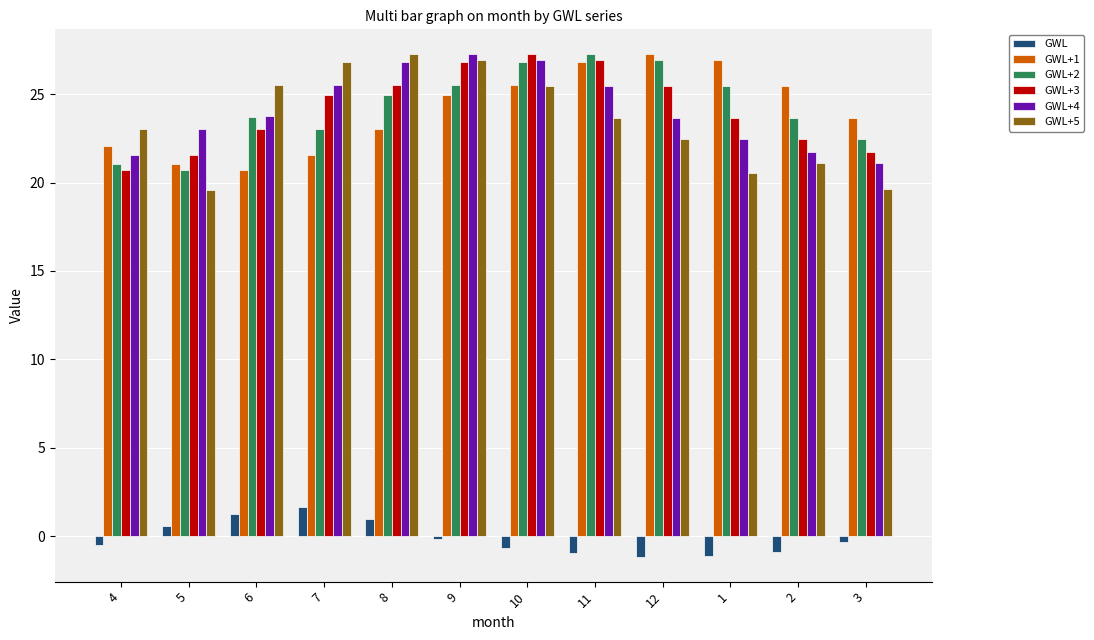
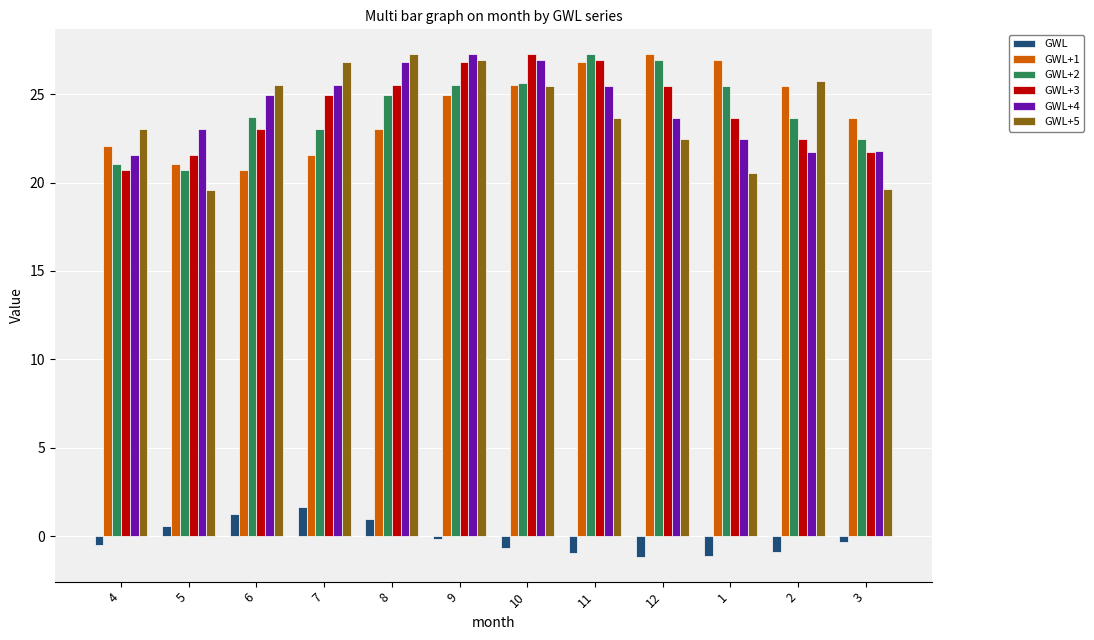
  {
    "GWL": {
      "4": -0.5,
      "5": 0.6,
      "6": 1.3,
      "7": 1.7,
      "8": 1.0,
      "9": -0.2,
      "10": -0.7,
      "11": -0.9,
      "12": -1.1,
      "1": -1.1,
      "2": -0.9,
      "3": -0.3
    },
    "GWL+1": {
      "4": 22.0,
      "5": 21.0,
      "6": 20.7,
      "7": 21.6,
      "8": 23.0,
      "9": 24.9,
      "10": 25.5,
      "11": 26.8,
      "12": 27.2,
      "1": 27.0,
      "2": 25.5,
      "3": 23.6
    },
    "GWL+2": {
      "4": 21.0,
      "5": 20.7,
      "6": 23.7,
      "7": 23.0,
      "8": 24.9,
      "9": 25.5,
-     "10": 26.8,
+     "10": 25.6,
      "11": 27.2,
      "12": 27.0,
      "1": 25.5,
      "2": 23.6,
      "3": 22.4
    },
    "GWL+3": {
      "4": 20.7,
      "5": 21.6,
      "6": 23.0,
      "7": 24.9,
      "8": 25.5,
      "9": 26.8,
      "10": 27.2,
      "11": 27.0,
      "12": 25.5,
      "1": 23.6,
      "2": 22.4,
      "3": 21.7
    },
    "GWL+4": {
      "4": 21.6,
      "5": 23.0,
-     "6": 23.7,
+     "6": 24.9,
      "7": 25.5,
      "8": 26.8,
      "9": 27.2,
      "10": 27.0,
      "11": 25.5,
      "12": 23.6,
      "1": 22.4,
      "2": 21.7,
-     "3": 21.1
+     "3": 21.8
    },
    "GWL+5": {
      "4": 23.0,
      "5": 19.6,
      "6": 25.5,
      "7": 26.8,
      "8": 27.2,
      "9": 27.0,
      "10": 25.5,
      "11": 23.6,
      "12": 22.4,
      "1": 20.6,
-     "2": 21.1,
+     "2": 25.7,
      "3": 19.6
    }
  }
